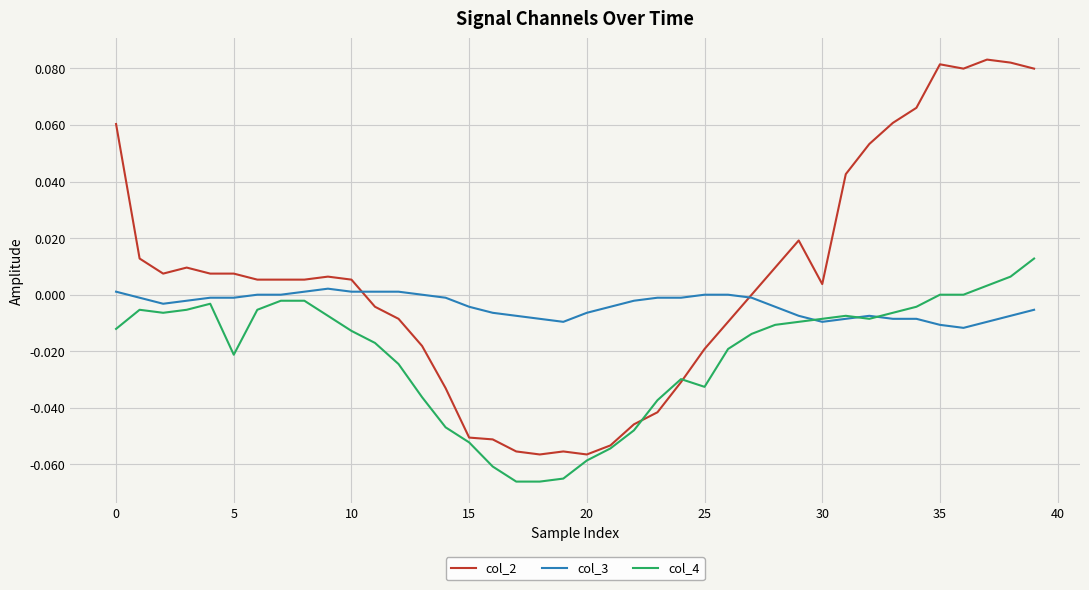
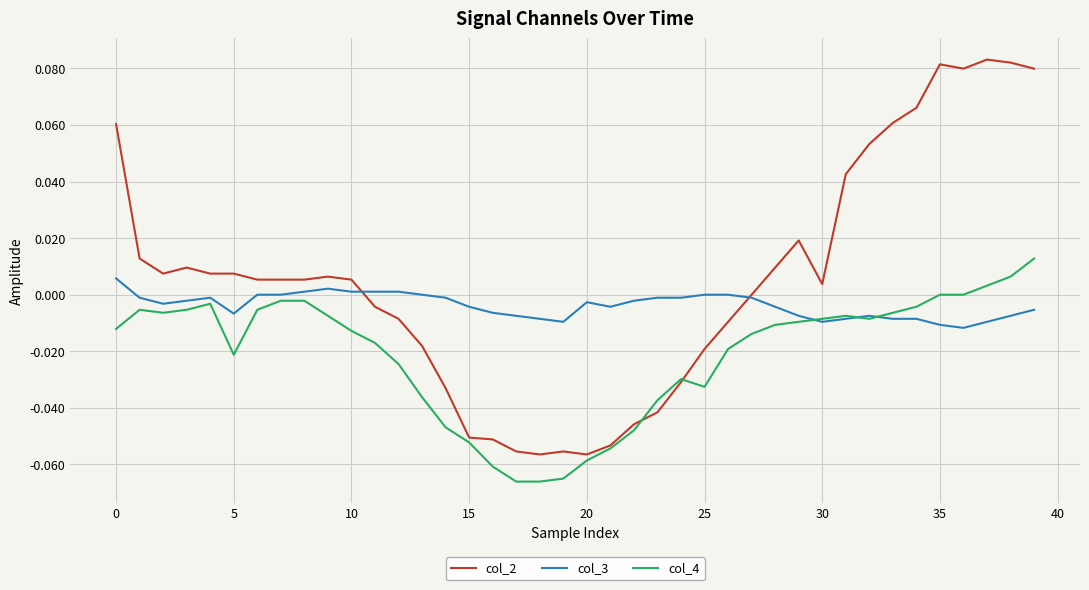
  {
    "col_2": {
      "0": 0.060,
      "5": 0.007,
      "10": 0.005,
      "15": -0.050,
      "20": -0.056,
      "25": -0.019,
      "30": 0.004,
      "35": 0.081
    },
    "col_3": {
-     "0": 0.001,
-     "5": -0.001,
+     "0": 0.006,
+     "5": -0.007,
      "10": 0.001,
      "15": -0.004,
-     "20": -0.006,
+     "20": -0.003,
      "25": 0.000,
      "30": -0.010,
      "35": -0.011
    },
    "col_4": {
      "0": -0.012,
      "5": -0.021,
      "10": -0.013,
      "15": -0.052,
      "20": -0.059,
      "25": -0.033,
      "30": -0.009,
      "35": 0.000
    }
  }
